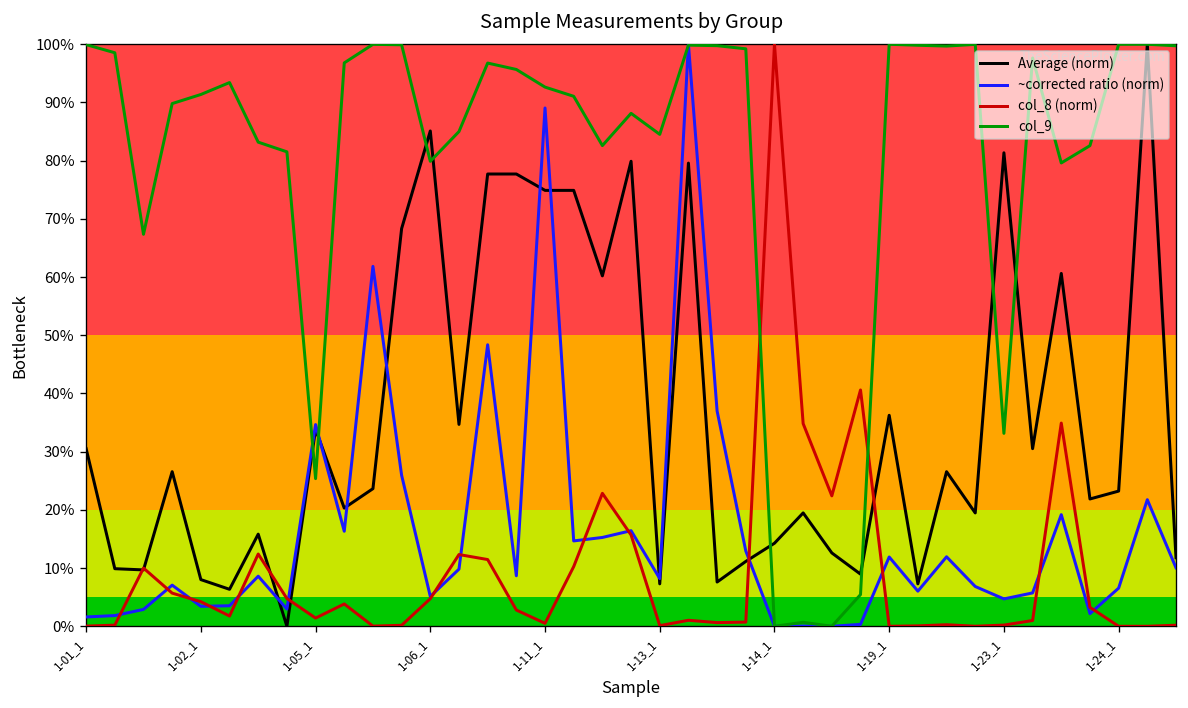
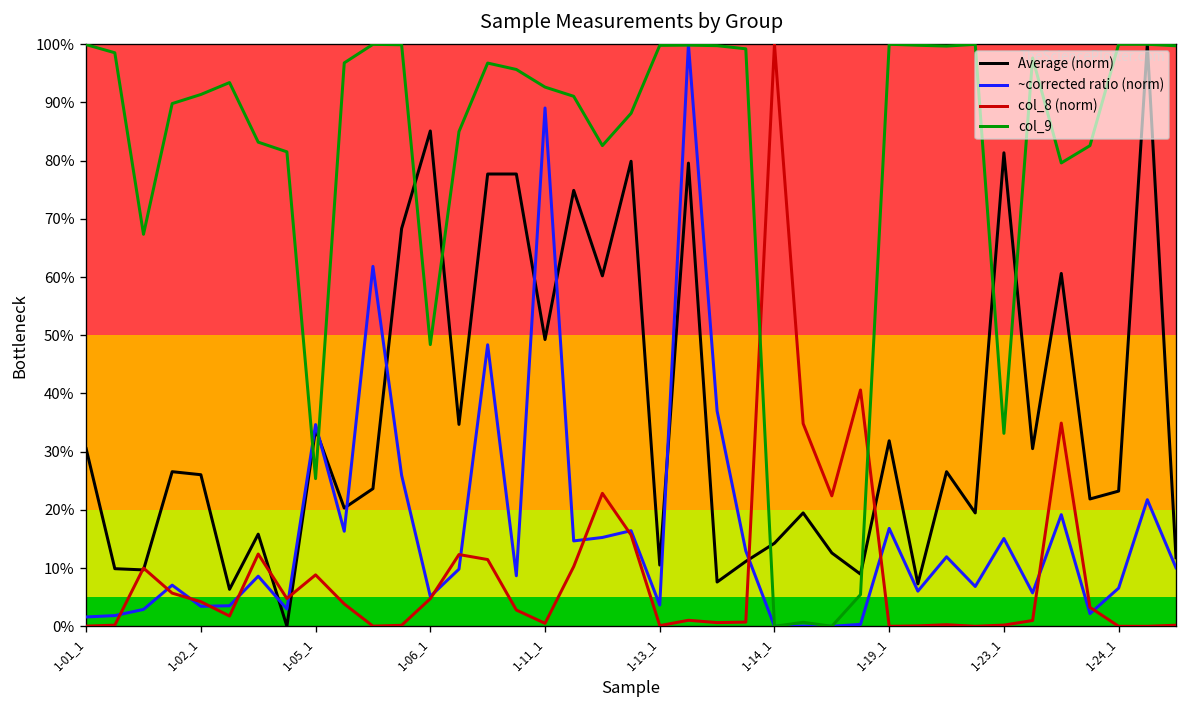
  {
    "Average (norm)": {
      "1-01_1": "31%",
-     "1-02_1": "8%",
+     "1-02_1": "26%",
      "1-05_1": "34%",
      "1-06_1": "85%",
-     "1-11_1": "75%",
-     "1-13_1": "7%",
+     "1-11_1": "49%",
+     "1-13_1": "11%",
      "1-14_1": "14%",
-     "1-19_1": "36%",
+     "1-19_1": "32%",
      "1-23_1": "81%",
      "1-24_1": "23%"
    },
    "~corrected ratio (norm)": {
      "1-01_1": "2%",
      "1-02_1": "3%",
      "1-05_1": "35%",
      "1-11_1": "89%",
-     "1-13_1": "8%",
-     "1-19_1": "12%",
-     "1-23_1": "5%",
+     "1-13_1": "4%",
+     "1-19_1": "17%",
+     "1-23_1": "15%",
      "1-24_1": "7%"
    },
    "col_8 (norm)": {
      "1-01_1": "0%",
      "1-02_1": "4%",
-     "1-05_1": "1%",
+     "1-05_1": "9%",
      "1-11_1": "1%",
      "1-13_1": "0%",
      "1-14_1": "100%",
      "1-19_1": "0%",
      "1-23_1": "0%",
      "1-24_1": "0%"
    },
    "col_9": {
      "1-01_1": "100%",
      "1-02_1": "91%",
      "1-05_1": "25%",
-     "1-06_1": "80%",
+     "1-06_1": "48%",
      "1-11_1": "93%",
-     "1-13_1": "85%",
+     "1-13_1": "100%",
      "1-19_1": "100%",
      "1-23_1": "33%",
      "1-24_1": "100%"
    }
  }
